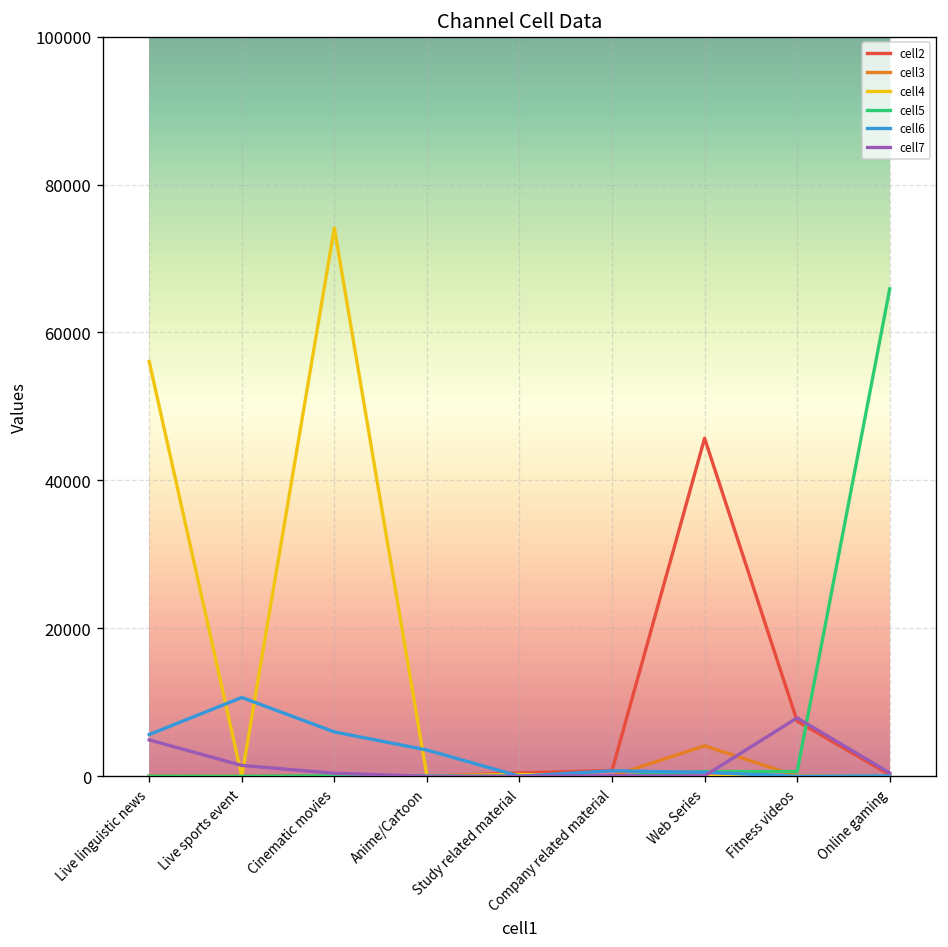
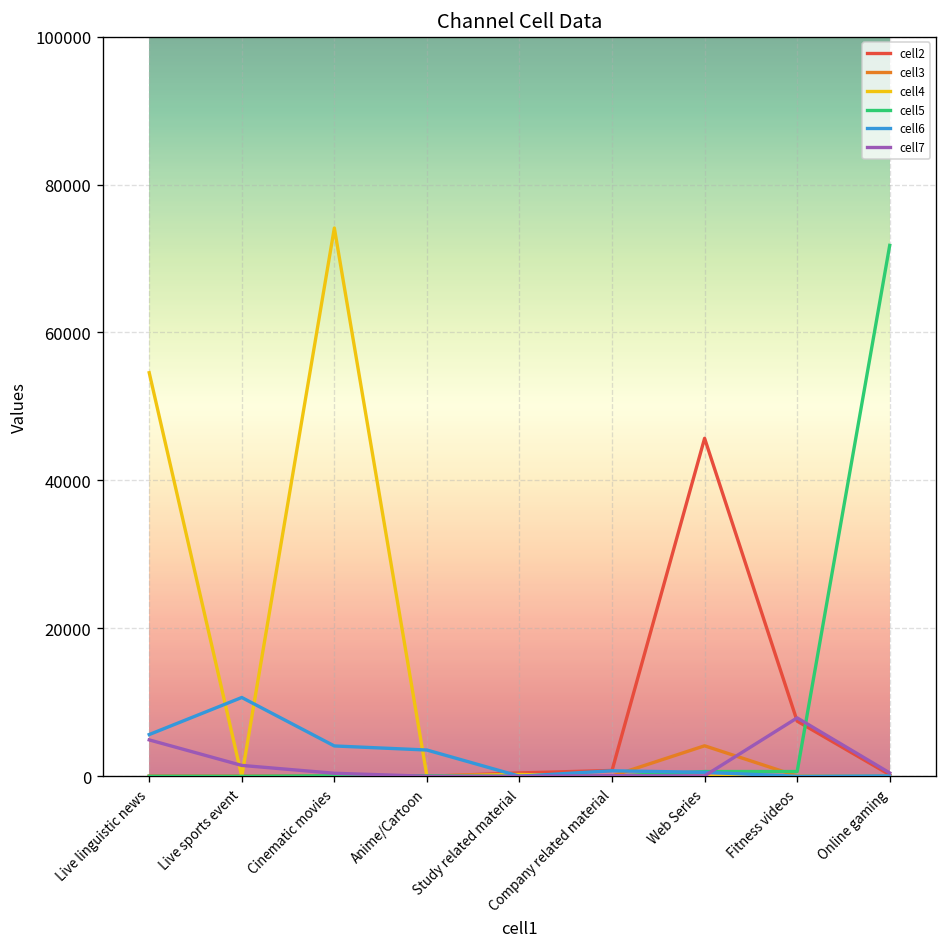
  {
    "cell4": {
-     "Live linguistic news": 56000,
+     "Live linguistic news": 55000,
      "Cinematic movies": 74000
    },
    "cell5": {
      "Fitness videos": 1000,
-     "Online gaming": 66000
+     "Online gaming": 72000
    },
    "cell6": {
      "Live linguistic news": 6000,
      "Live sports event": 11000,
-     "Cinematic movies": 6000,
+     "Cinematic movies": 4000,
      "Anime/Cartoon": 4000
    },
    "cell7": {
      "Live linguistic news": 5000,
      "Live sports event": 1000,
      "Fitness videos": 8000
    }
  }
